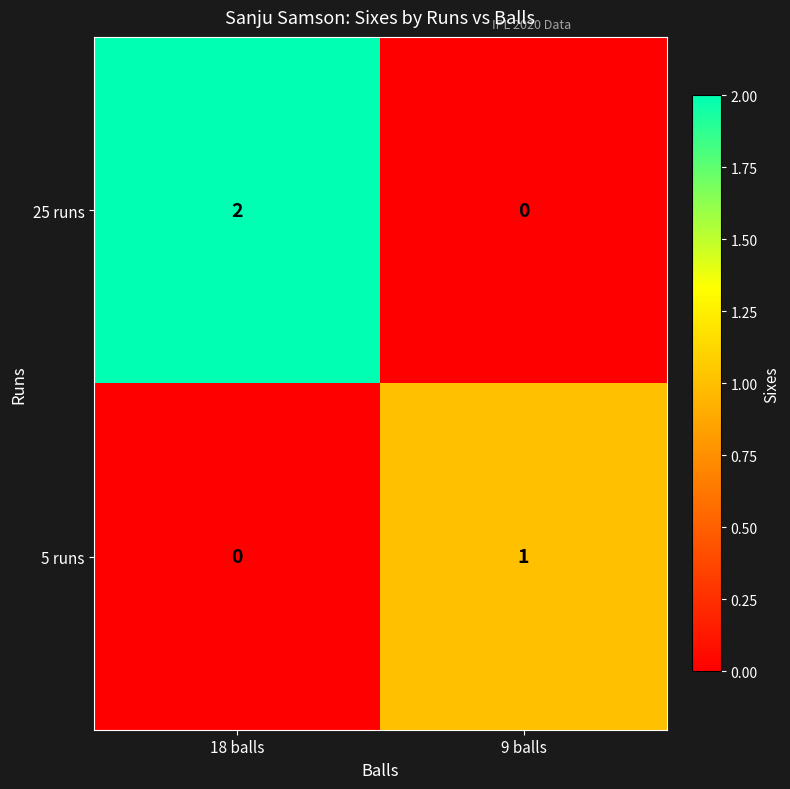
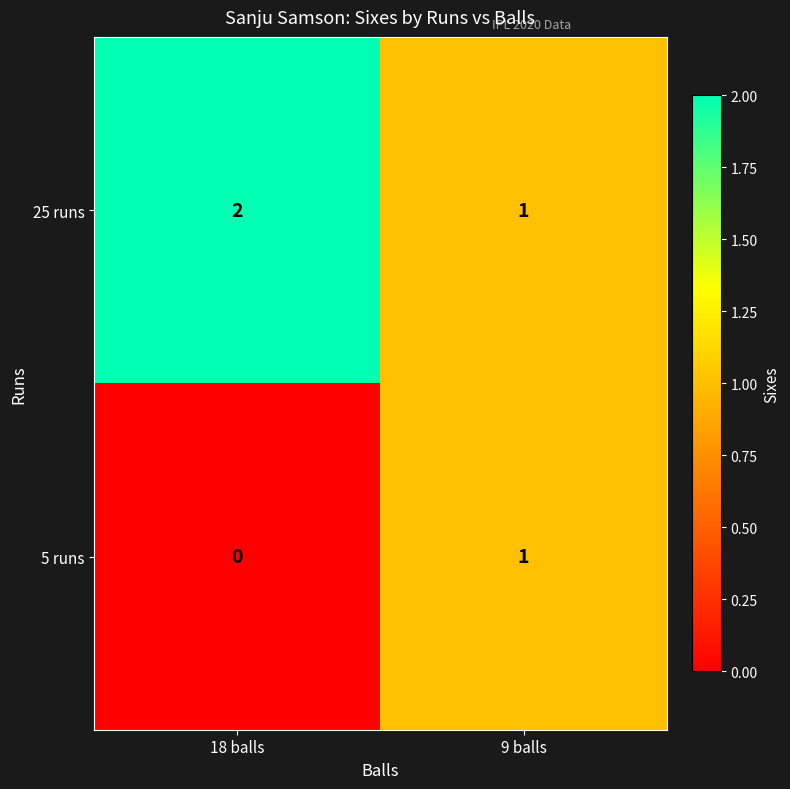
  {
    "25 runs": {
      "18 balls": 2,
-     "9 balls": 0
+     "9 balls": 1
    },
    "5 runs": {
      "18 balls": 0,
      "9 balls": 1
    }
  }
